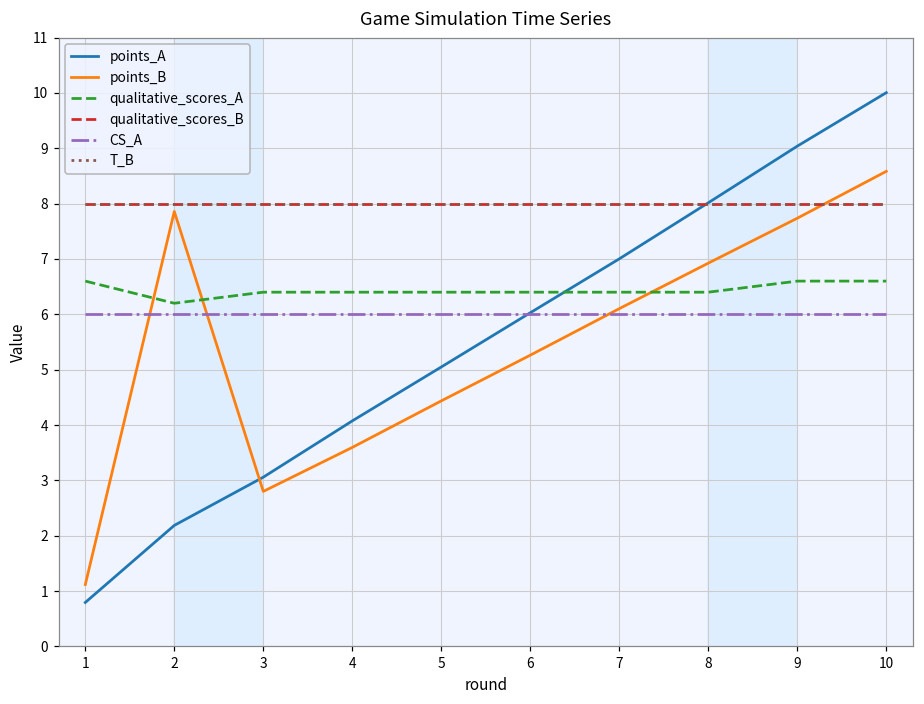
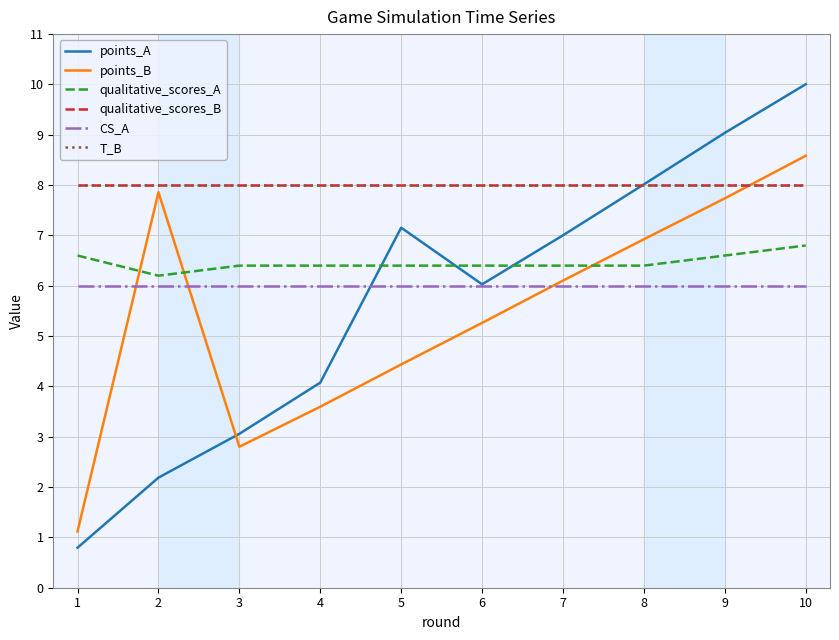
  {
    "points_A": {
      "1": 0.8,
      "2": 2.2,
      "3": 3.1,
      "4": 4.1,
-     "5": 5.0,
+     "5": 7.2,
      "7": 7.0,
      "9": 9.0,
      "10": 10.0
    },
    "points_B": {
      "1": 1.1,
      "2": 7.9,
      "3": 2.8,
      "4": 3.6,
      "5": 4.4,
      "6": 5.3,
      "7": 6.1,
      "8": 6.9,
      "9": 7.7,
      "10": 8.6
    },
    "qualitative_scores_A": {
      "1": 6.6,
      "2": 6.2,
      "3": 6.4,
      "4": 6.4,
      "5": 6.4,
      "6": 6.4,
      "7": 6.4,
      "8": 6.4,
      "9": 6.6,
-     "10": 6.6
+     "10": 6.8
    },
    "T_B": {
      "1": 8.0,
      "2": 8.0,
      "3": 8.0,
      "4": 8.0,
      "5": 8.0,
      "6": 8.0,
      "7": 8.0,
      "9": 8.0,
      "10": 8.0
    },
    "CS_A": {
      "1": 6.0,
      "2": 6.0,
      "3": 6.0,
      "4": 6.0,
      "5": 6.0,
      "7": 6.0,
      "8": 6.0,
      "9": 6.0,
      "10": 6.0
    }
  }
